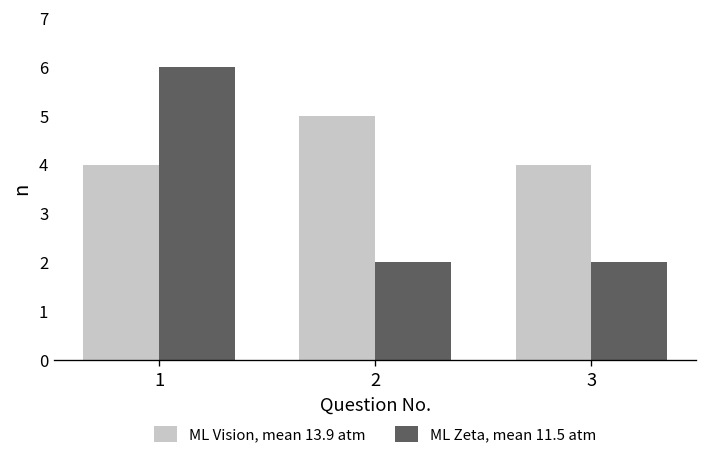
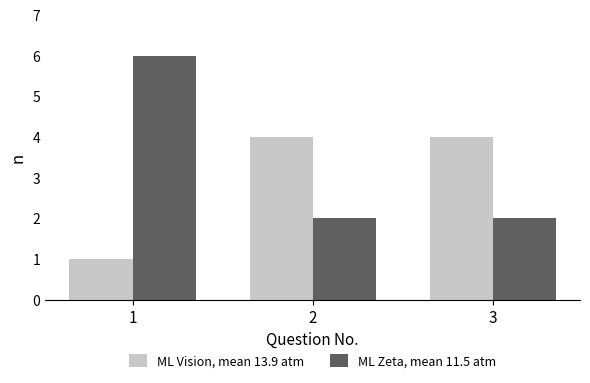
  {
    "ML Vision, mean 13.9 atm": {
-     "1": 4,
-     "2": 5,
+     "1": 1,
+     "2": 4,
      "3": 4
    },
    "ML Zeta, mean 11.5 atm": {
      "1": 6,
      "2": 2,
      "3": 2
    }
  }
